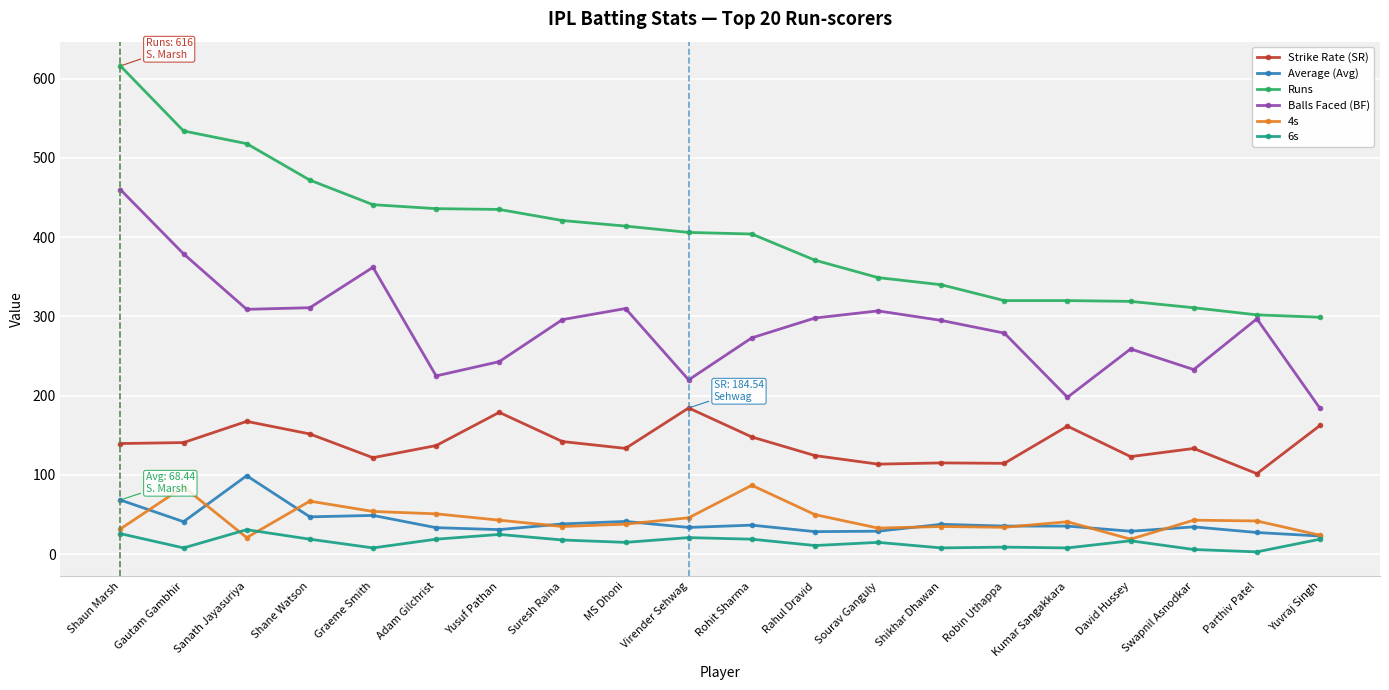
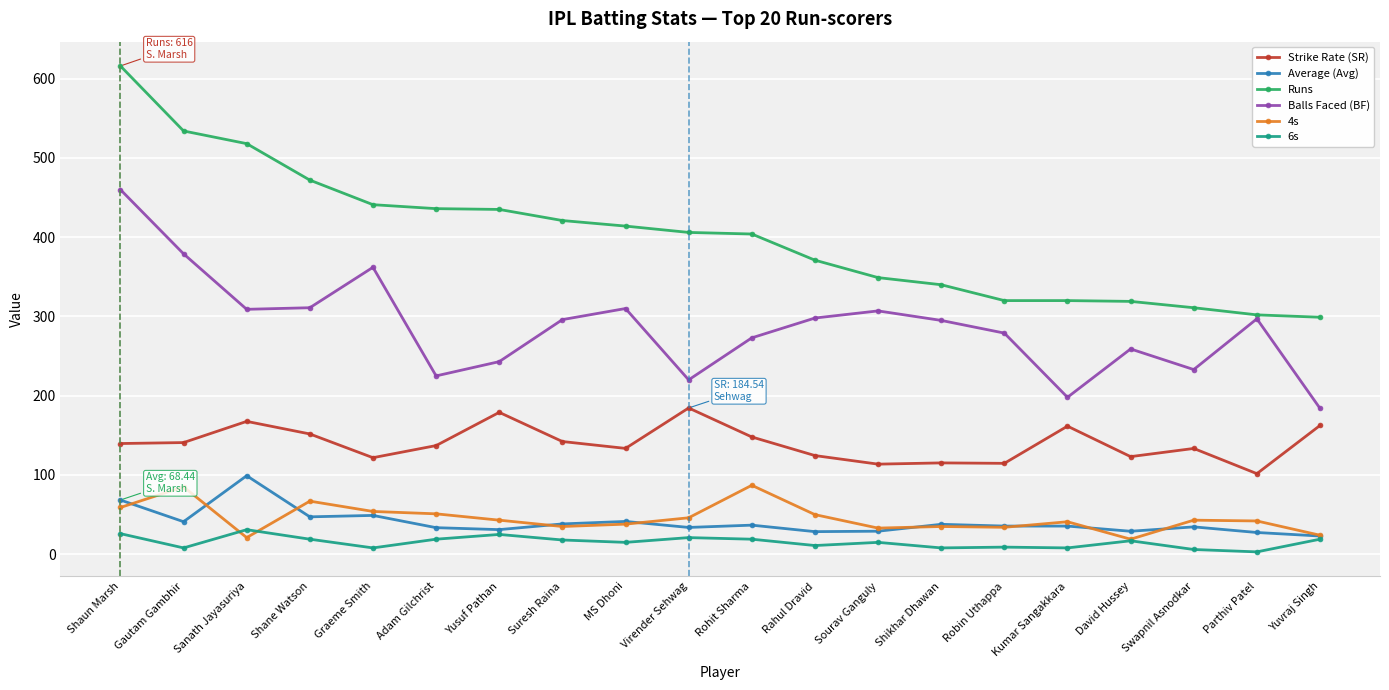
  {
    "Strike Rate (SR)": {
      "Shaun Marsh": 140,
      "Gautam Gambhir": 140,
      "Sanath Jayasuriya": 170,
      "Shane Watson": 150,
      "Graeme Smith": 120,
      "Adam Gilchrist": 140,
      "Yusuf Pathan": 180,
      "Suresh Raina": 140,
      "MS Dhoni": 130,
      "Rohit Sharma": 150,
      "Rahul Dravid": 120,
      "Sourav Ganguly": 110,
      "Shikhar Dhawan": 120,
      "Robin Uthappa": 110,
      "Kumar Sangakkara": 160,
      "David Hussey": 120,
      "Swapnil Asnodkar": 130,
      "Parthiv Patel": 100,
      "Yuvraj Singh": 160
    },
    "Average (Avg)": {
      "Shaun Marsh": 70,
      "Gautam Gambhir": 40,
      "Sanath Jayasuriya": 100,
      "Shane Watson": 50,
      "Graeme Smith": 50,
      "Adam Gilchrist": 30,
      "Yusuf Pathan": 30,
      "Suresh Raina": 40,
      "MS Dhoni": 40,
      "Virender Sehwag": 30,
      "Rohit Sharma": 40,
      "Rahul Dravid": 30,
      "Sourav Ganguly": 30,
      "Kumar Sangakkara": 40,
      "David Hussey": 30,
      "Swapnil Asnodkar": 30,
      "Parthiv Patel": 30
    },
    "Balls Faced (BF)": {
      "Shaun Marsh": 460,
      "Gautam Gambhir": 380,
      "Sanath Jayasuriya": 310,
      "Shane Watson": 310,
      "Graeme Smith": 360,
      "Adam Gilchrist": 230,
      "Yusuf Pathan": 240,
      "Suresh Raina": 300,
      "MS Dhoni": 310,
      "Rohit Sharma": 270,
      "Rahul Dravid": 300,
      "Sourav Ganguly": 310,
      "Shikhar Dhawan": 300,
      "Robin Uthappa": 280,
      "Kumar Sangakkara": 200,
      "David Hussey": 260,
      "Swapnil Asnodkar": 230,
      "Parthiv Patel": 300,
      "Yuvraj Singh": 180
    },
    "4s": {
-     "Shaun Marsh": 30,
+     "Shaun Marsh": 60,
      "Sanath Jayasuriya": 20,
      "Shane Watson": 70,
      "Graeme Smith": 50,
      "Adam Gilchrist": 50,
      "Yusuf Pathan": 40,
      "Suresh Raina": 40,
      "MS Dhoni": 40,
      "Virender Sehwag": 50,
      "Rohit Sharma": 90,
      "Rahul Dravid": 50,
      "Sourav Ganguly": 30,
      "Kumar Sangakkara": 40,
      "Swapnil Asnodkar": 40,
      "Parthiv Patel": 40
    }
  }
